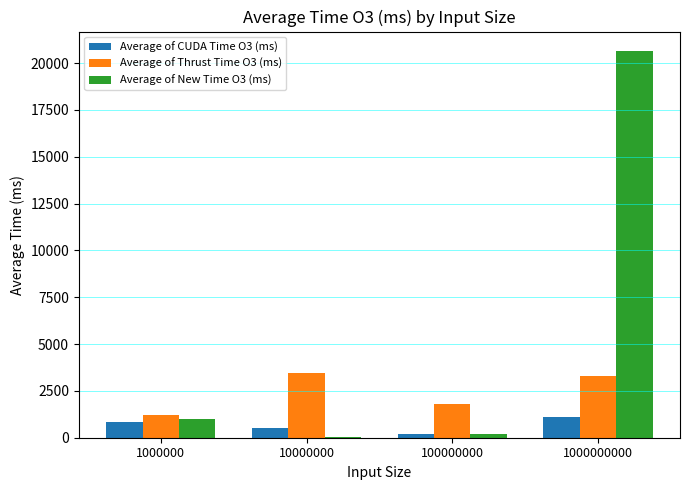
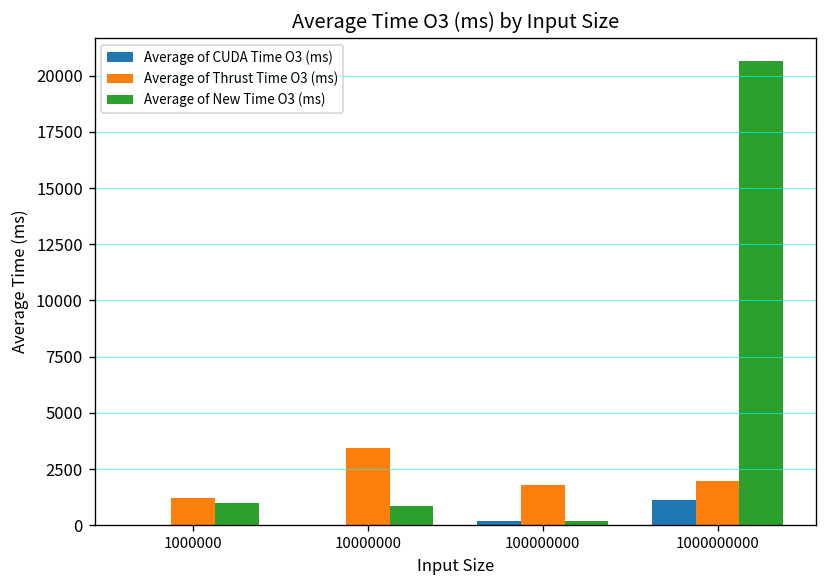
  {
    "Average of CUDA Time O3 (ms)": {
-     "1000000": 800,
-     "10000000": 500,
+     "1000000": 0,
+     "10000000": 0,
      "100000000": 200,
      "1000000000": 1100
    },
    "Average of Thrust Time O3 (ms)": {
      "1000000": 1200,
      "10000000": 3500,
      "100000000": 1800,
-     "1000000000": 3300
+     "1000000000": 2000
    },
    "Average of New Time O3 (ms)": {
      "1000000": 1000,
-     "10000000": 0,
+     "10000000": 900,
      "100000000": 200,
      "1000000000": 20600
    }
  }
